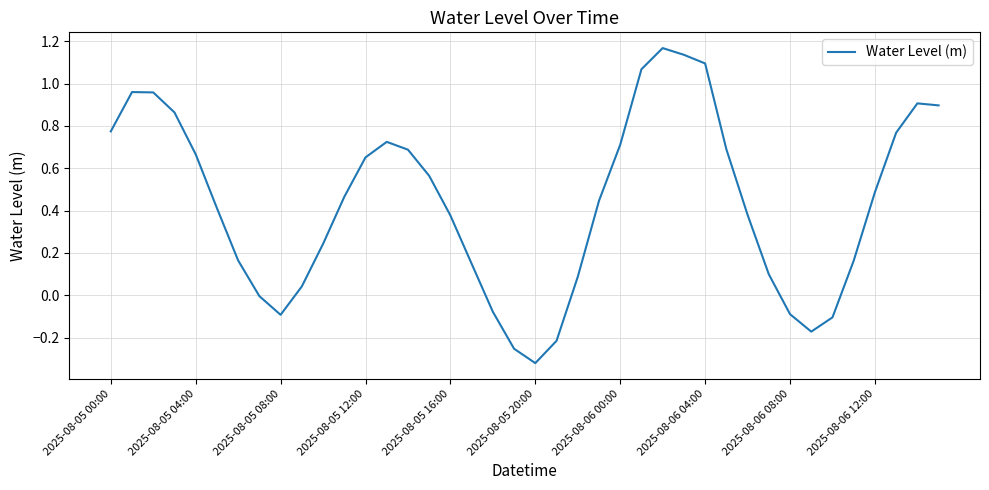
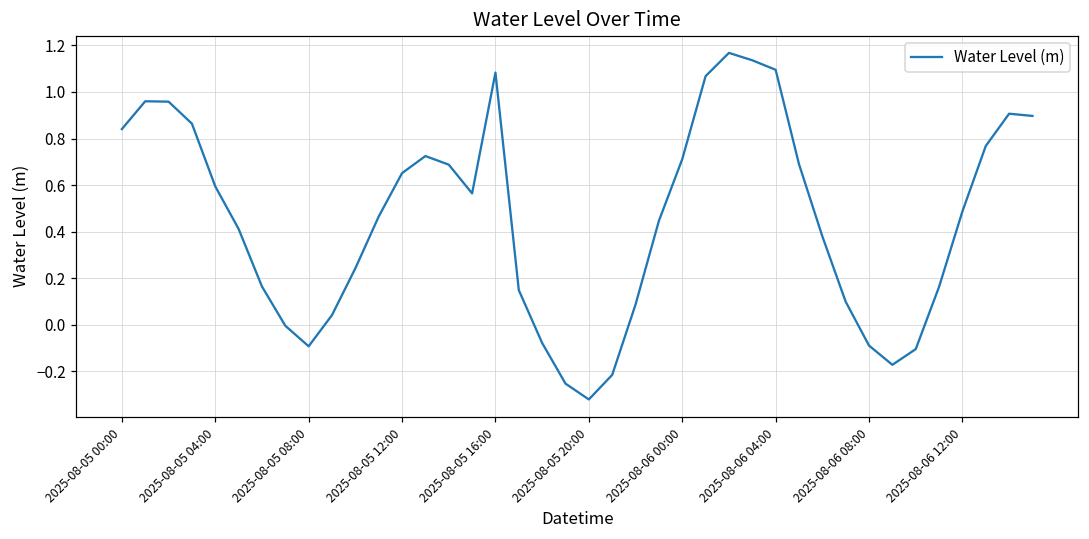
  {
-   "2025-08-05 00:00": 0.77,
-   "2025-08-05 04:00": 0.67,
+   "2025-08-05 00:00": 0.84,
+   "2025-08-05 04:00": 0.59,
    "2025-08-05 08:00": -0.09,
    "2025-08-05 12:00": 0.65,
-   "2025-08-05 16:00": 0.38,
+   "2025-08-05 16:00": 1.08,
    "2025-08-05 20:00": -0.32,
    "2025-08-06 00:00": 0.71,
    "2025-08-06 04:00": 1.10,
    "2025-08-06 08:00": -0.09,
    "2025-08-06 12:00": 0.49
  }
